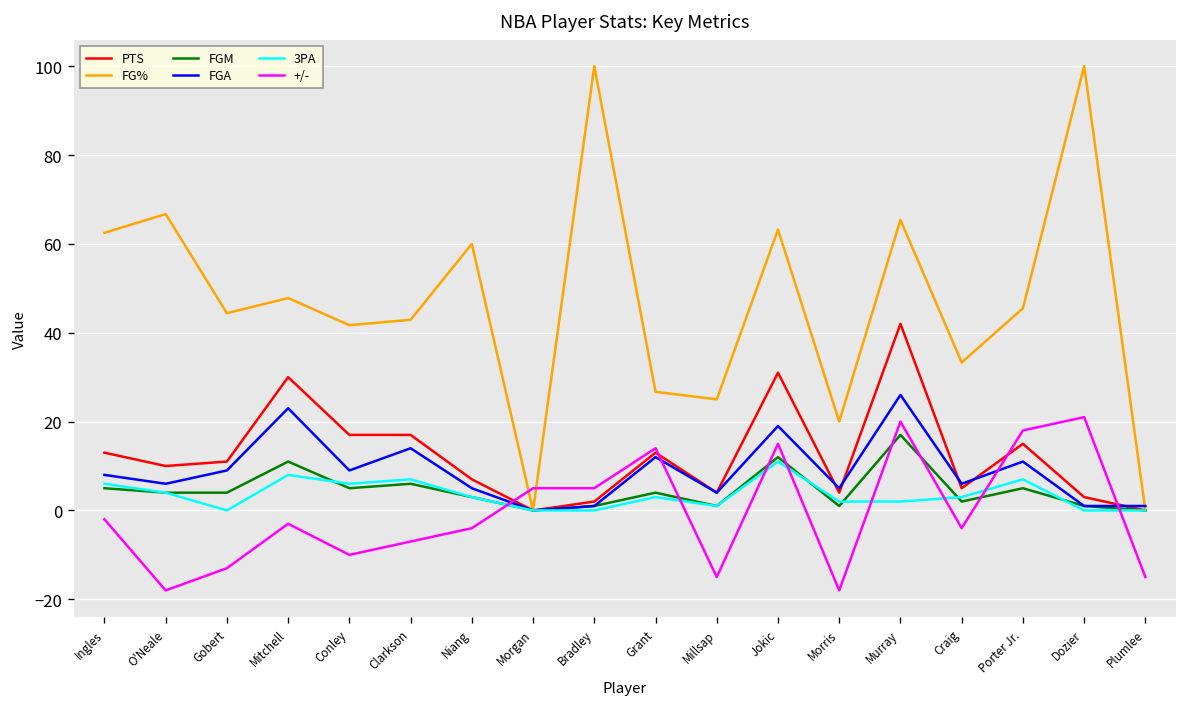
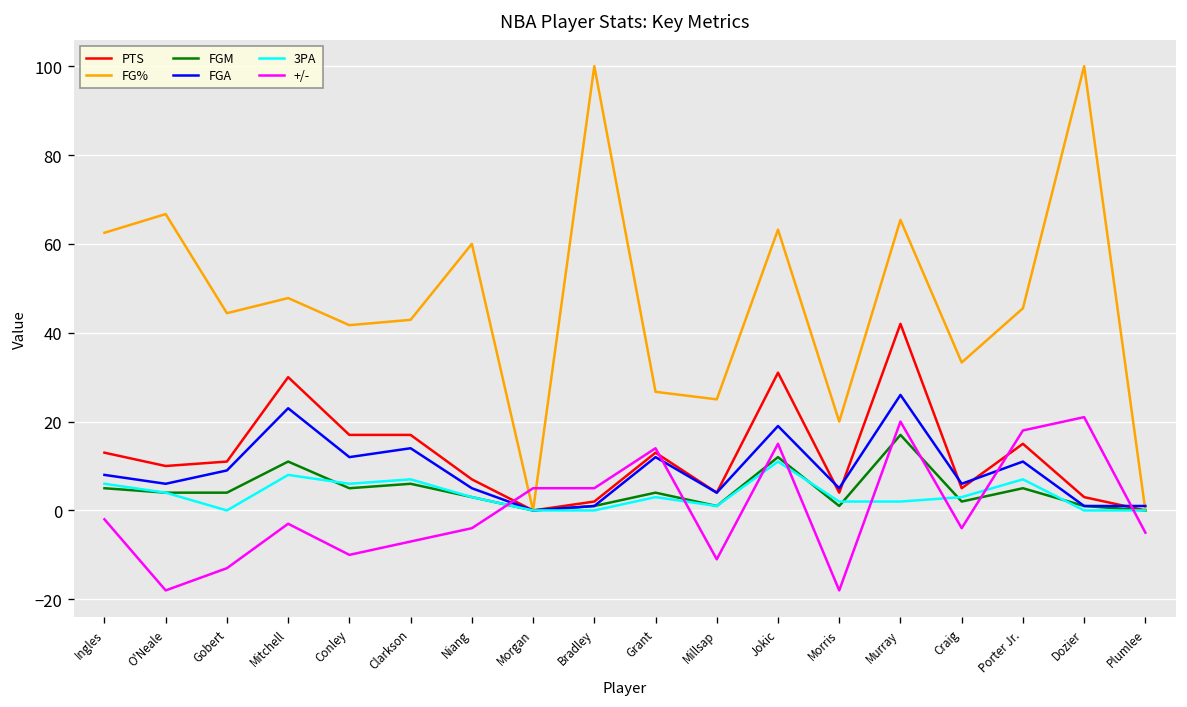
  {
    "PTS": {
      "Ingles": 13,
      "O'Neale": 10,
      "Gobert": 11,
      "Mitchell": 30,
      "Conley": 17,
      "Clarkson": 17,
      "Niang": 7,
      "Bradley": 2,
      "Grant": 13,
      "Jokic": 31,
      "Morris": 4,
      "Murray": 42,
      "Craig": 5,
      "Porter Jr.": 15,
      "Dozier": 3
    },
    "FG%": {
      "Ingles": 63,
      "O'Neale": 67,
      "Gobert": 44,
      "Mitchell": 48,
      "Conley": 42,
      "Clarkson": 43,
      "Niang": 60,
      "Bradley": 100,
      "Grant": 27,
      "Millsap": 25,
      "Jokic": 63,
      "Morris": 20,
      "Murray": 65,
      "Craig": 33,
      "Porter Jr.": 46,
      "Dozier": 100
    },
    "FGM": {
      "Ingles": 5,
      "Gobert": 4,
      "Mitchell": 11,
      "Conley": 5,
      "Clarkson": 6,
      "Grant": 4,
      "Jokic": 12,
      "Morris": 1,
      "Murray": 17,
      "Craig": 2,
      "Porter Jr.": 5
    },
    "FGA": {
      "Ingles": 8,
      "O'Neale": 6,
      "Gobert": 9,
      "Mitchell": 23,
-     "Conley": 9,
+     "Conley": 12,
      "Clarkson": 14,
      "Niang": 5,
      "Grant": 12,
      "Jokic": 19,
      "Morris": 5,
      "Murray": 26,
      "Craig": 6,
      "Porter Jr.": 11,
      "Plumlee": 1
    },
    "3PA": {
      "Ingles": 6,
      "Gobert": 0,
      "Mitchell": 8,
      "Conley": 6,
      "Clarkson": 7,
      "Bradley": 0,
      "Grant": 3,
      "Jokic": 11,
      "Morris": 2,
      "Murray": 2,
      "Craig": 3,
      "Porter Jr.": 7,
      "Dozier": 0
    },
    "+/-": {
      "Ingles": -2,
      "O'Neale": -18,
      "Gobert": -13,
      "Mitchell": -3,
      "Conley": -10,
      "Clarkson": -7,
      "Niang": -4,
      "Morgan": 5,
      "Bradley": 5,
      "Grant": 14,
-     "Millsap": -15,
+     "Millsap": -11,
      "Jokic": 15,
      "Morris": -18,
      "Murray": 20,
      "Craig": -4,
      "Porter Jr.": 18,
      "Dozier": 21,
-     "Plumlee": -15
+     "Plumlee": -5
    }
  }
